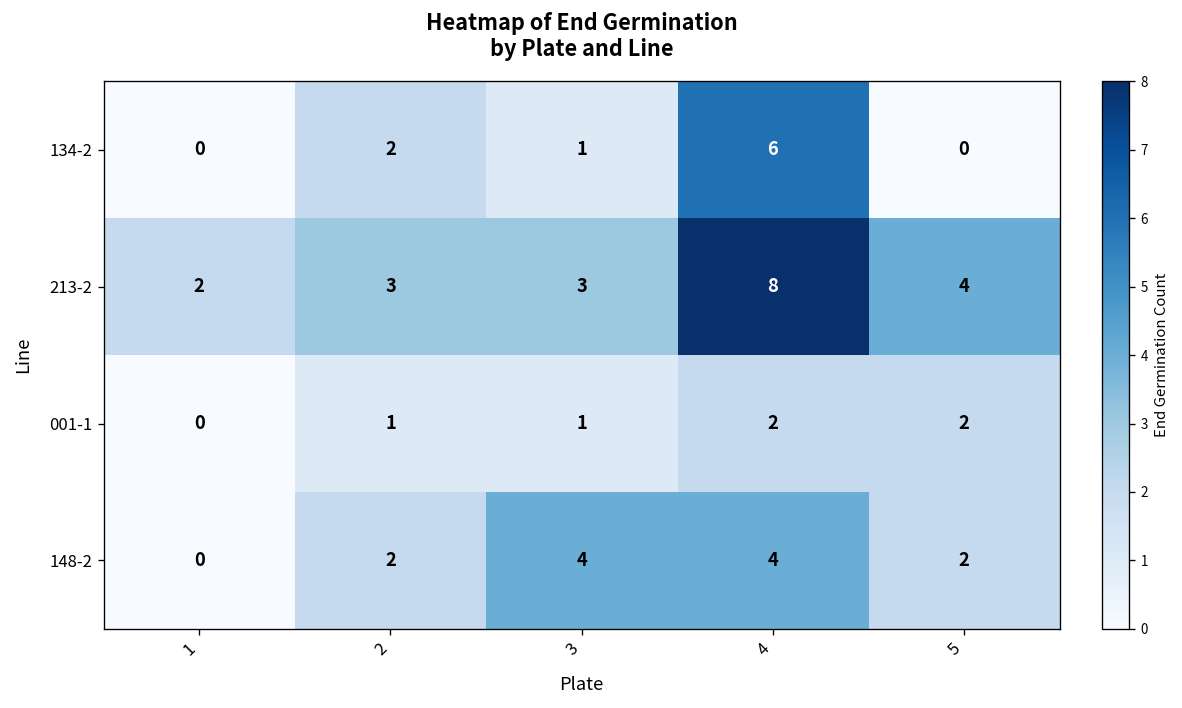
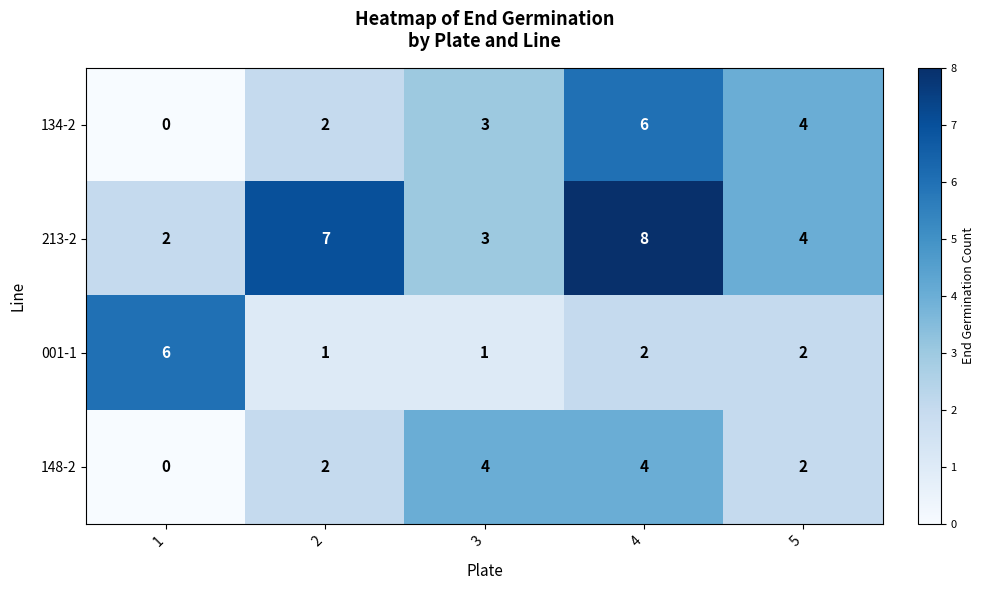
  {
    "134-2": {
      "1": 0,
      "2": 2,
-     "3": 1,
+     "3": 3,
      "4": 6,
-     "5": 0
+     "5": 4
    },
    "213-2": {
      "1": 2,
-     "2": 3,
+     "2": 7,
      "3": 3,
      "4": 8,
      "5": 4
    },
    "001-1": {
-     "1": 0,
+     "1": 6,
      "2": 1,
      "3": 1,
      "4": 2,
      "5": 2
    },
    "148-2": {
      "1": 0,
      "2": 2,
      "3": 4,
      "4": 4,
      "5": 2
    }
  }
